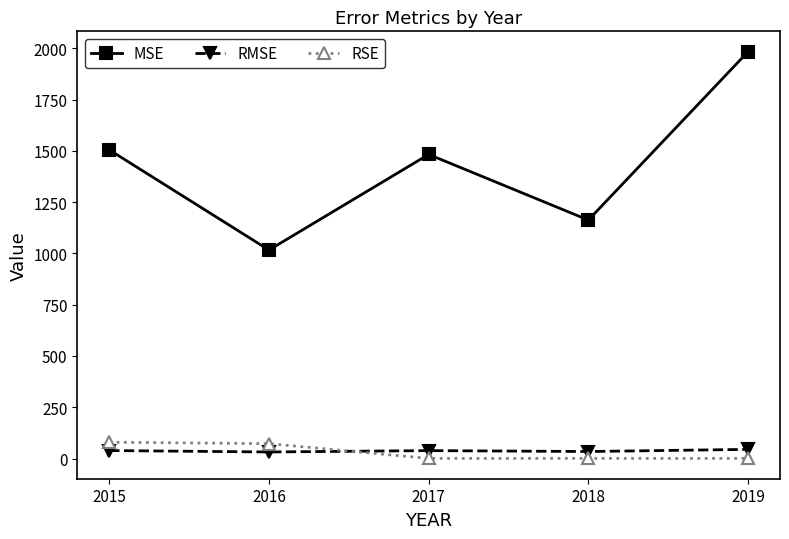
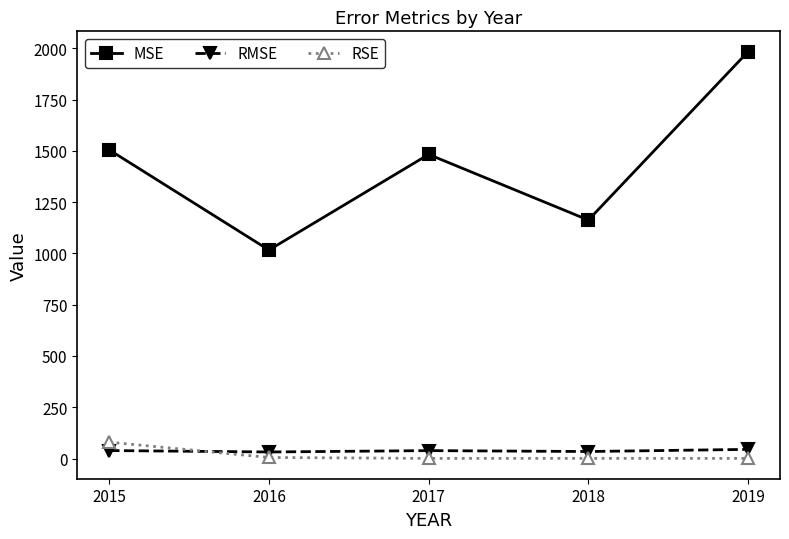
  {
    "RSE": {
      "2015": 80,
-     "2016": 70,
+     "2016": 10,
      "2017": 0,
      "2018": 0,
      "2019": 0
    }
  }
